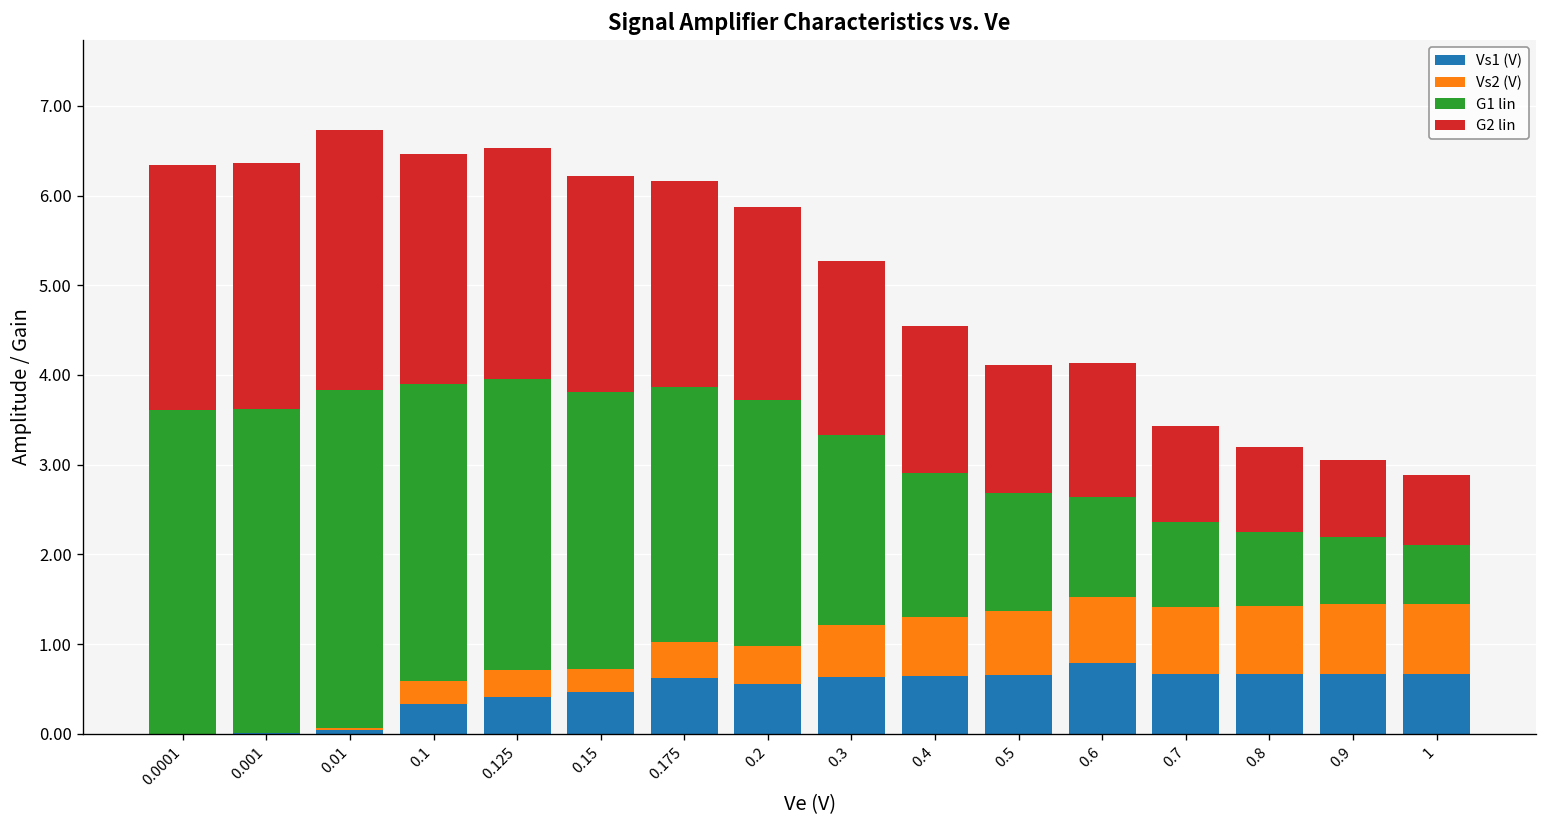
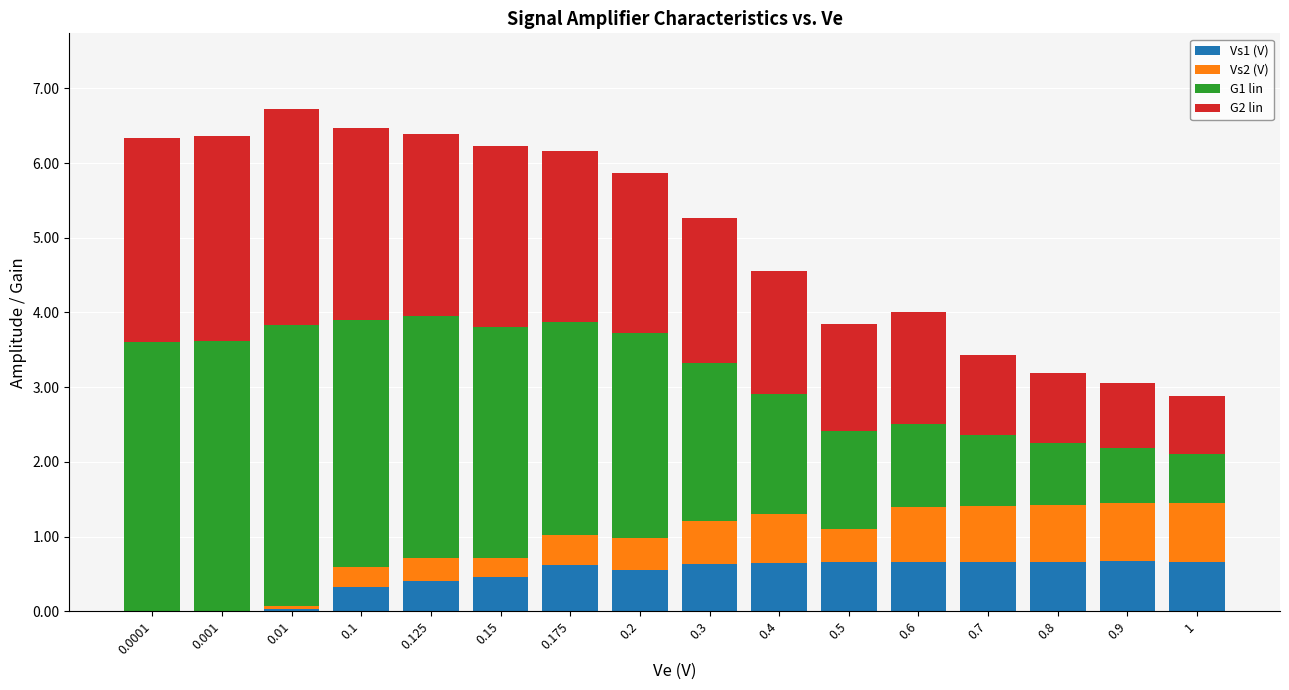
  {
    "Vs1 (V)": {
      "0.01": 0.0,
      "0.1": 0.3,
      "0.125": 0.4,
      "0.15": 0.5,
      "0.175": 0.6,
      "0.2": 0.5,
      "0.3": 0.6,
      "0.4": 0.6,
      "0.5": 0.7,
-     "0.6": 0.8,
+     "0.6": 0.7,
      "0.7": 0.7,
      "0.8": 0.7,
      "0.9": 0.7,
      "1": 0.7
    },
    "Vs2 (V)": {
      "0.1": 0.3,
      "0.125": 0.3,
      "0.15": 0.3,
      "0.175": 0.4,
      "0.2": 0.4,
      "0.3": 0.6,
      "0.4": 0.7,
-     "0.5": 0.7,
+     "0.5": 0.4,
      "0.6": 0.7,
      "0.7": 0.8,
      "0.8": 0.8,
      "0.9": 0.8,
      "1": 0.8
    },
    "G1 lin": {
      "0.0001": 3.6,
      "0.001": 3.6,
      "0.01": 3.8,
      "0.1": 3.3,
      "0.125": 3.2,
      "0.15": 3.1,
      "0.175": 2.9,
      "0.2": 2.7,
      "0.3": 2.1,
      "0.4": 1.6,
      "0.5": 1.3,
      "0.6": 1.1,
      "0.7": 0.9,
      "0.8": 0.8,
      "0.9": 0.7,
      "1": 0.7
    },
    "G2 lin": {
      "0.0001": 2.7,
      "0.001": 2.7,
      "0.01": 2.9,
      "0.1": 2.6,
-     "0.125": 2.6,
+     "0.125": 2.4,
      "0.15": 2.4,
      "0.175": 2.3,
      "0.2": 2.1,
      "0.3": 1.9,
      "0.4": 1.6,
      "0.5": 1.4,
      "0.6": 1.5,
      "0.7": 1.1,
      "0.8": 0.9,
      "0.9": 0.9,
      "1": 0.8
    }
  }
